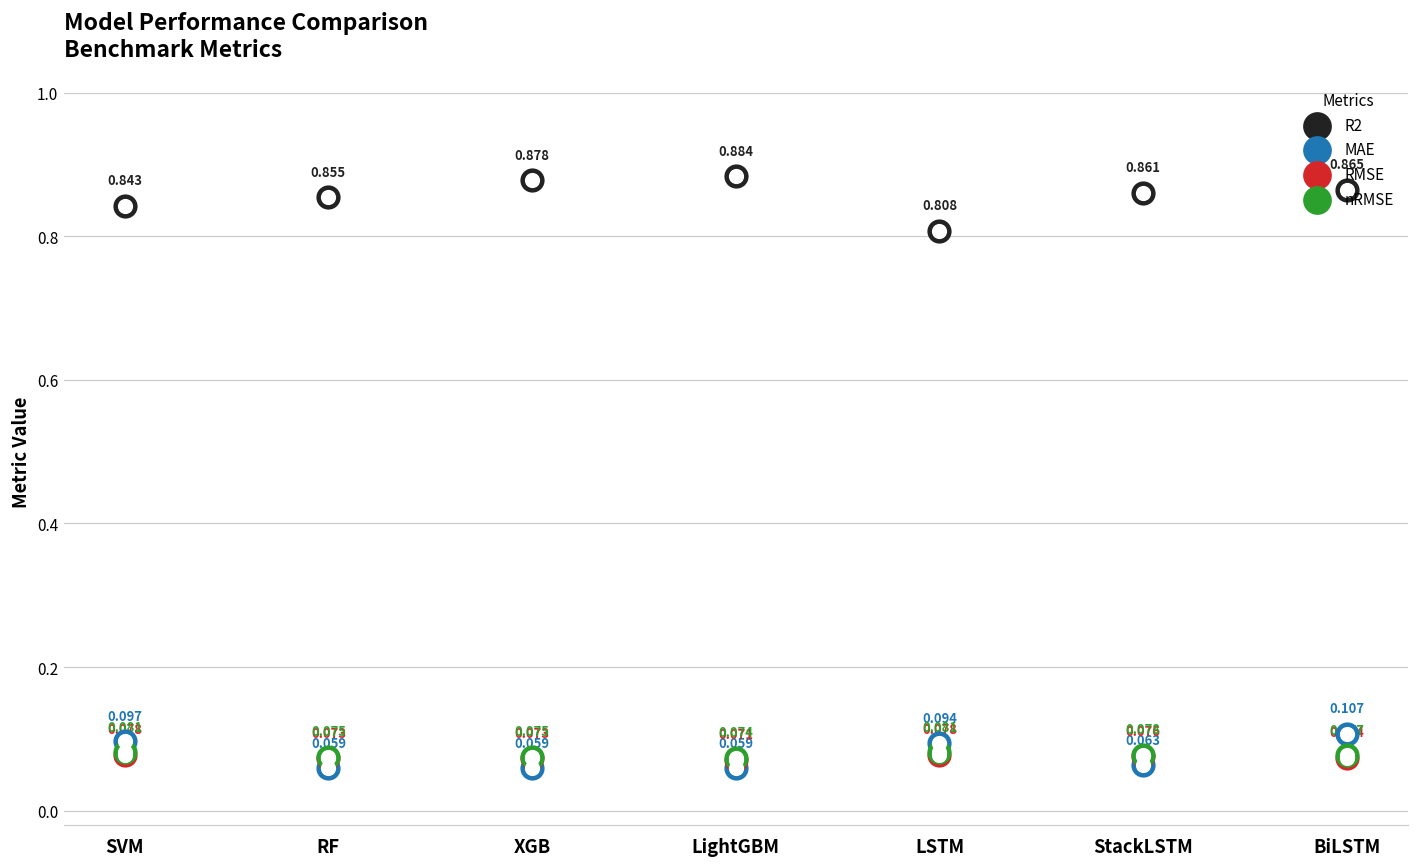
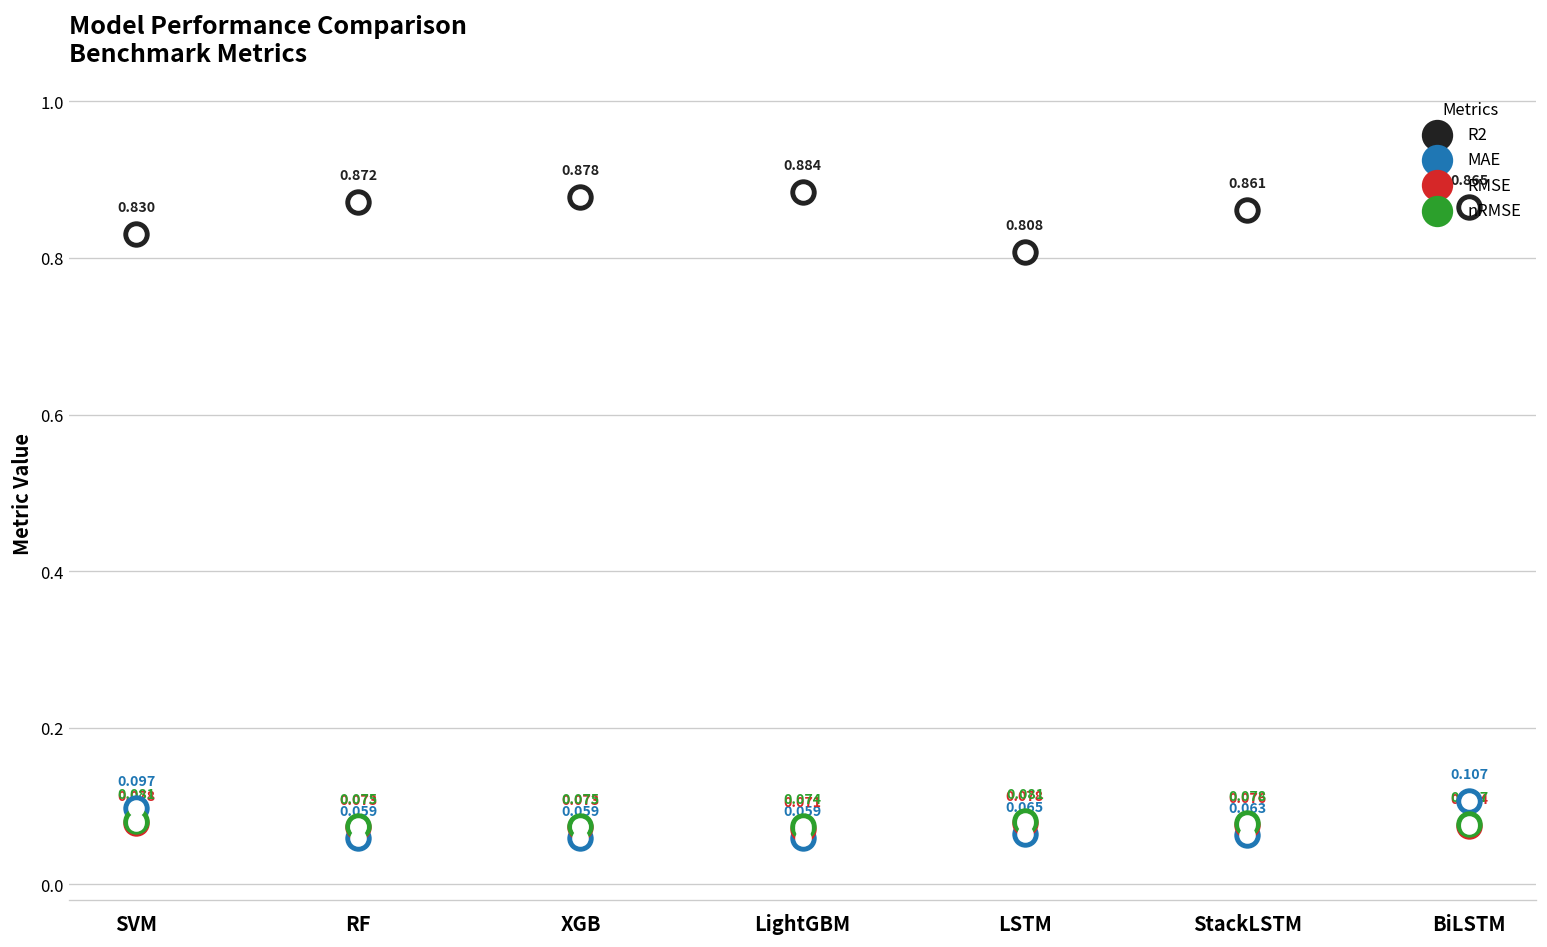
  {
    "R2": {
-     "SVM": 0.843,
-     "RF": 0.855
+     "SVM": 0.830,
+     "RF": 0.872
    },
    "MAE": {
-     "LSTM": 0.094
+     "LSTM": 0.065
    }
  }
